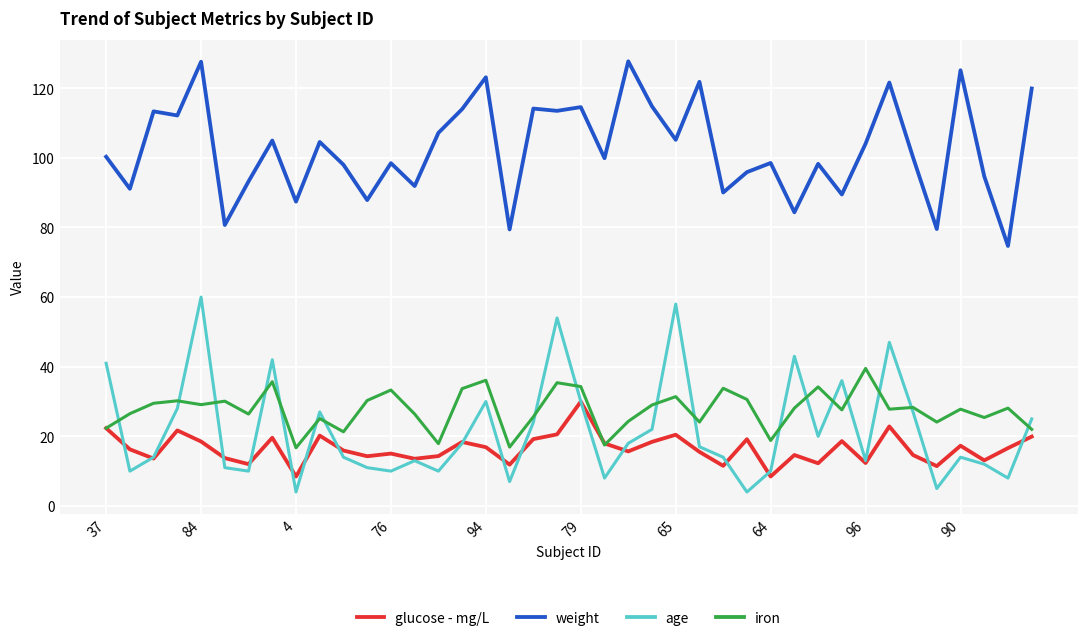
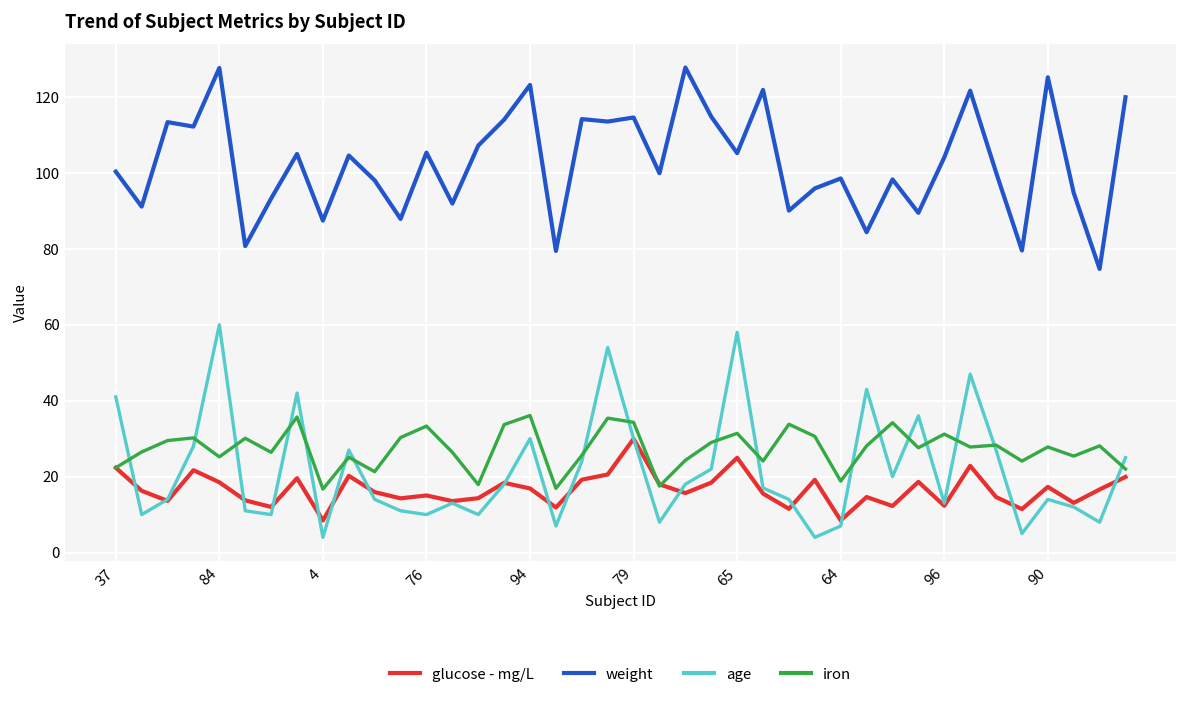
  {
    "glucose - mg/L": {
      "84": 19,
      "4": 8,
      "76": 15,
      "94": 17,
-     "65": 20,
+     "65": 25,
      "64": 8,
      "90": 17
    },
    "weight": {
      "84": 128,
      "4": 87,
-     "76": 98,
+     "76": 105,
      "94": 123,
      "79": 115,
      "65": 105,
      "64": 99,
      "96": 104,
      "90": 125
    },
    "age": {
      "84": 60,
      "4": 4,
      "76": 10,
      "94": 30,
      "65": 58,
-     "64": 10,
+     "64": 7,
      "90": 14
    },
    "iron": {
-     "84": 29,
+     "84": 25,
      "4": 17,
      "76": 33,
      "94": 36,
      "79": 34,
      "65": 31,
      "64": 19,
-     "96": 40,
+     "96": 31,
      "90": 28
    }
  }
